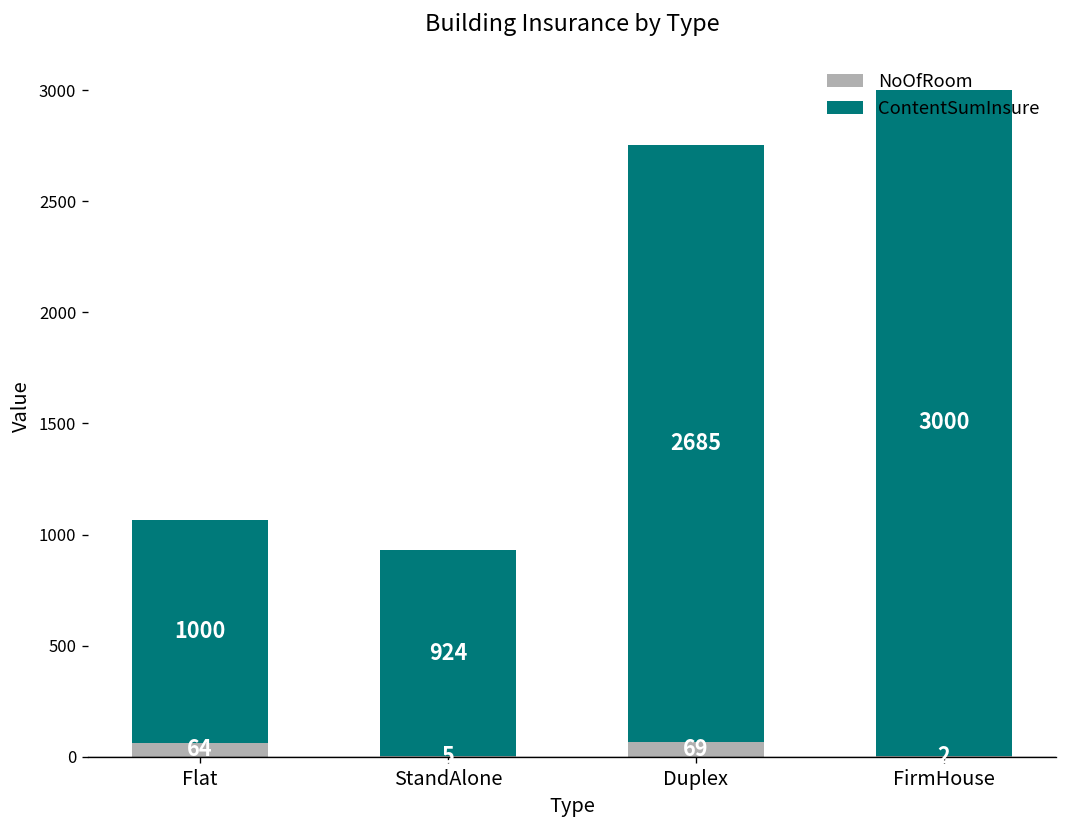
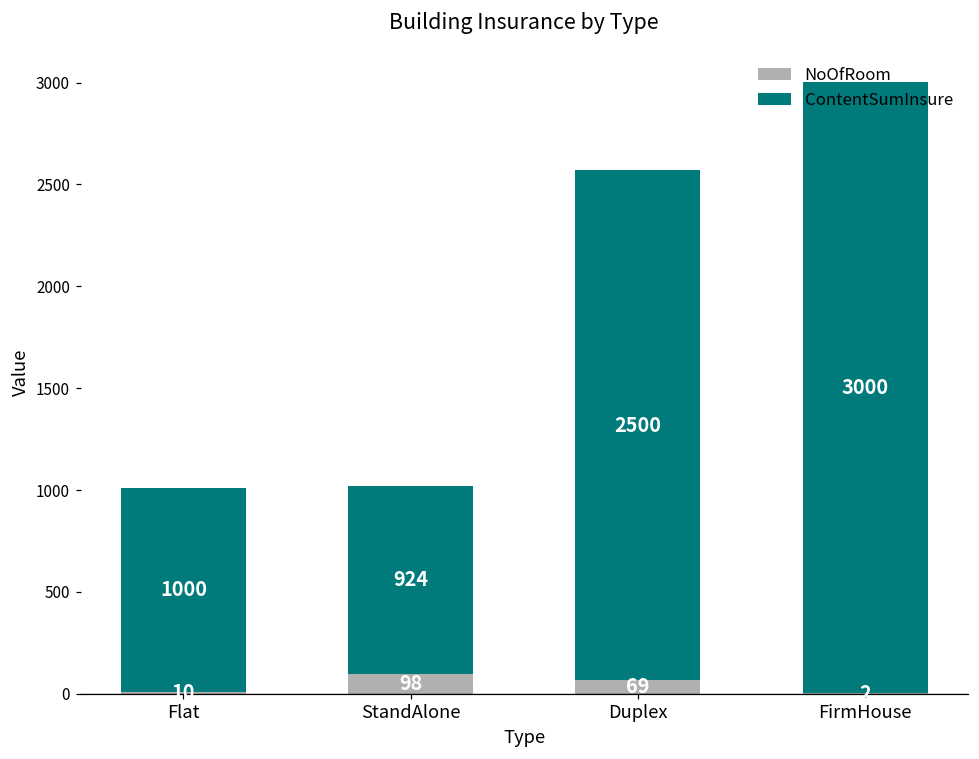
  {
    "NoOfRoom": {
-     "Flat": 60,
-     "StandAlone": 10
+     "Flat": 10,
+     "StandAlone": 100
    },
    "ContentSumInsure": {
      "Flat": 1000,
      "StandAlone": 924,
-     "Duplex": 2685,
+     "Duplex": 2500,
      "FirmHouse": 3000
    }
  }
